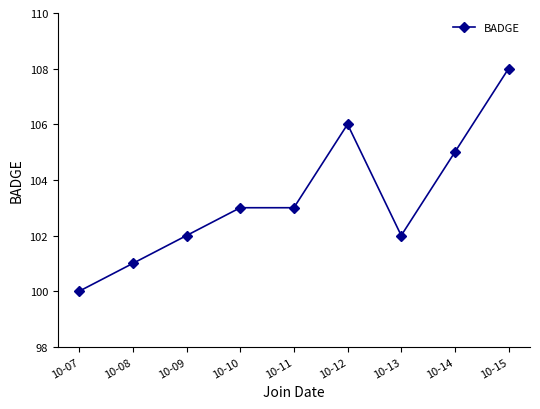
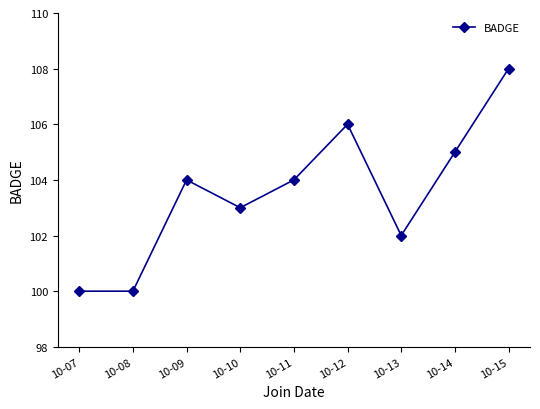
  {
    "10-07": 100,
-   "10-08": 101,
-   "10-09": 102,
+   "10-08": 100,
+   "10-09": 104,
    "10-10": 103,
-   "10-11": 103,
+   "10-11": 104,
    "10-12": 106,
    "10-13": 102,
    "10-14": 105,
    "10-15": 108
  }
